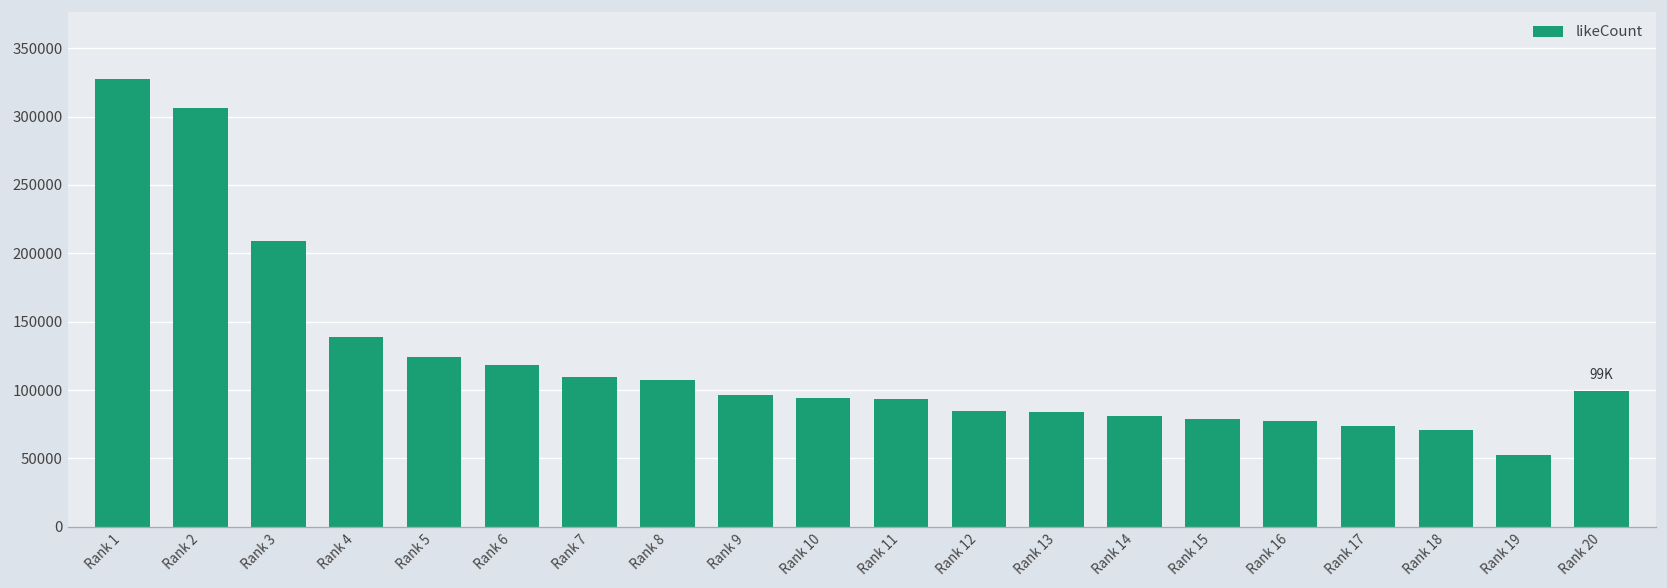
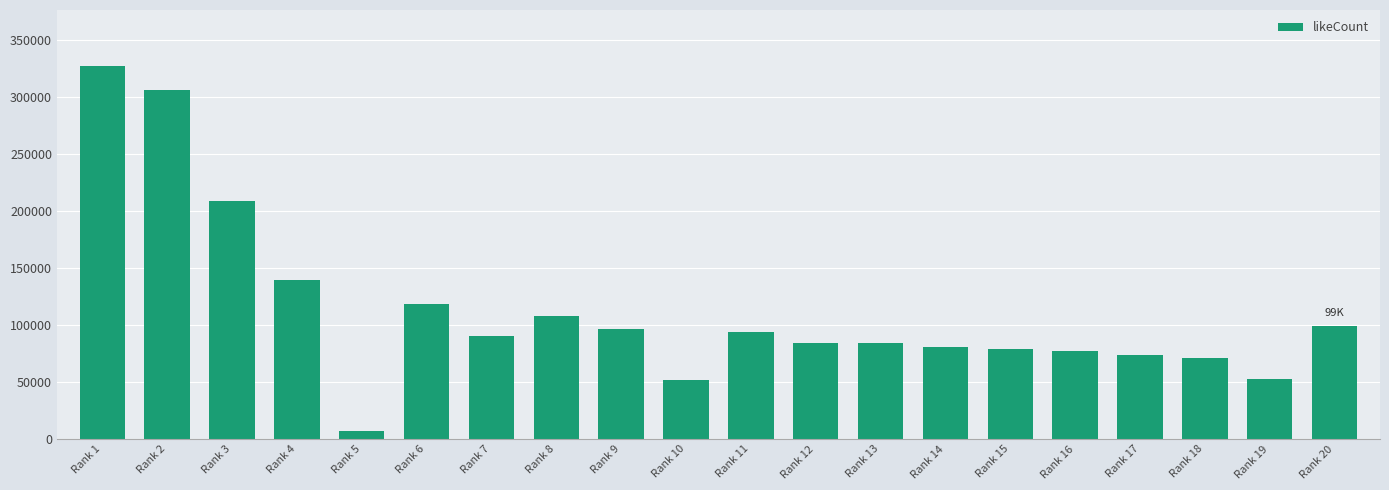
  {
    "Rank 1": 327000,
    "Rank 2": 306000,
    "Rank 3": 209000,
    "Rank 4": 139000,
-   "Rank 5": 124000,
+   "Rank 5": 7000,
    "Rank 6": 118000,
-   "Rank 7": 110000,
+   "Rank 7": 90000,
    "Rank 8": 108000,
    "Rank 9": 97000,
-   "Rank 10": 94000,
+   "Rank 10": 52000,
    "Rank 11": 94000,
    "Rank 12": 85000,
    "Rank 13": 84000,
    "Rank 14": 81000,
    "Rank 15": 79000,
    "Rank 16": 77000,
    "Rank 17": 74000,
    "Rank 18": 71000,
    "Rank 19": 53000
  }
